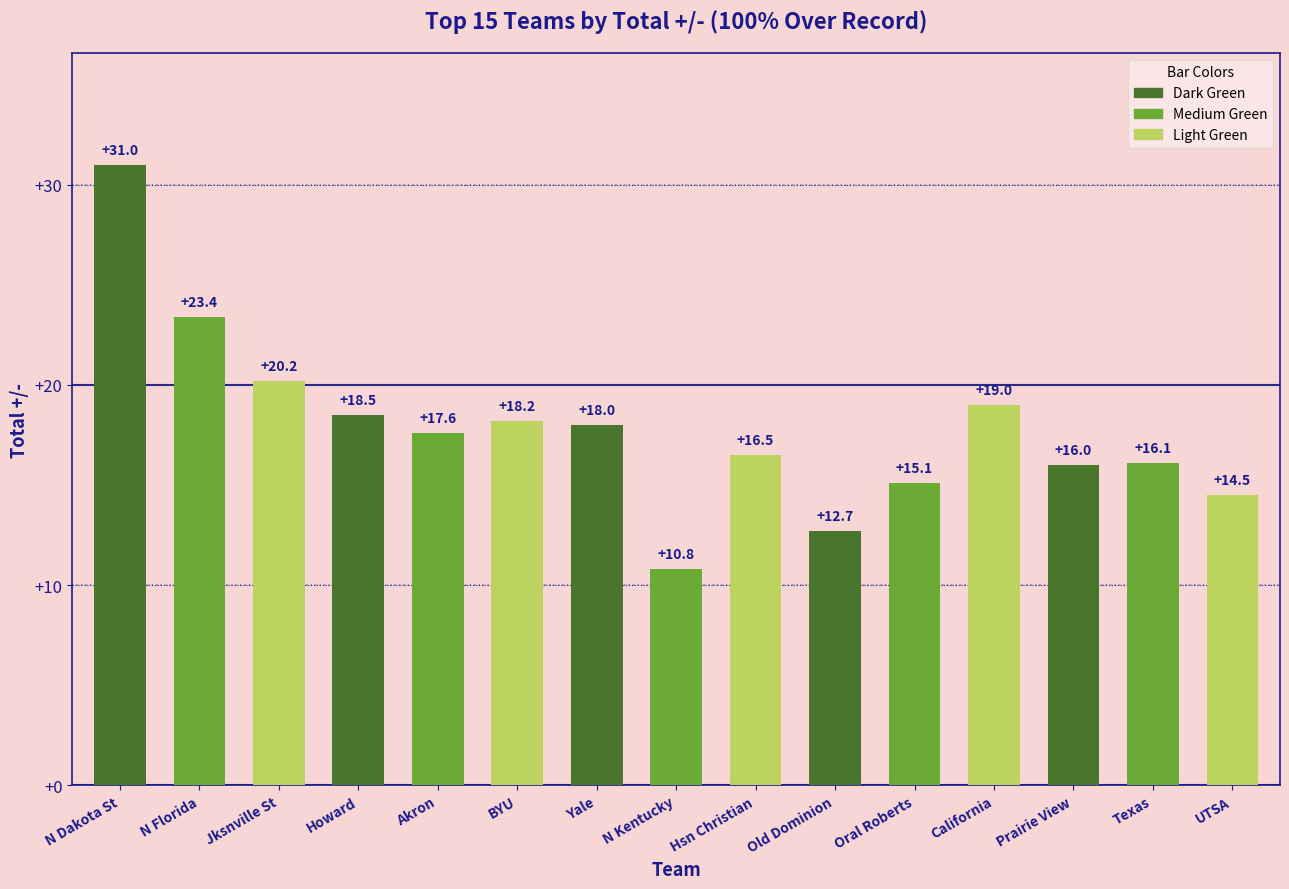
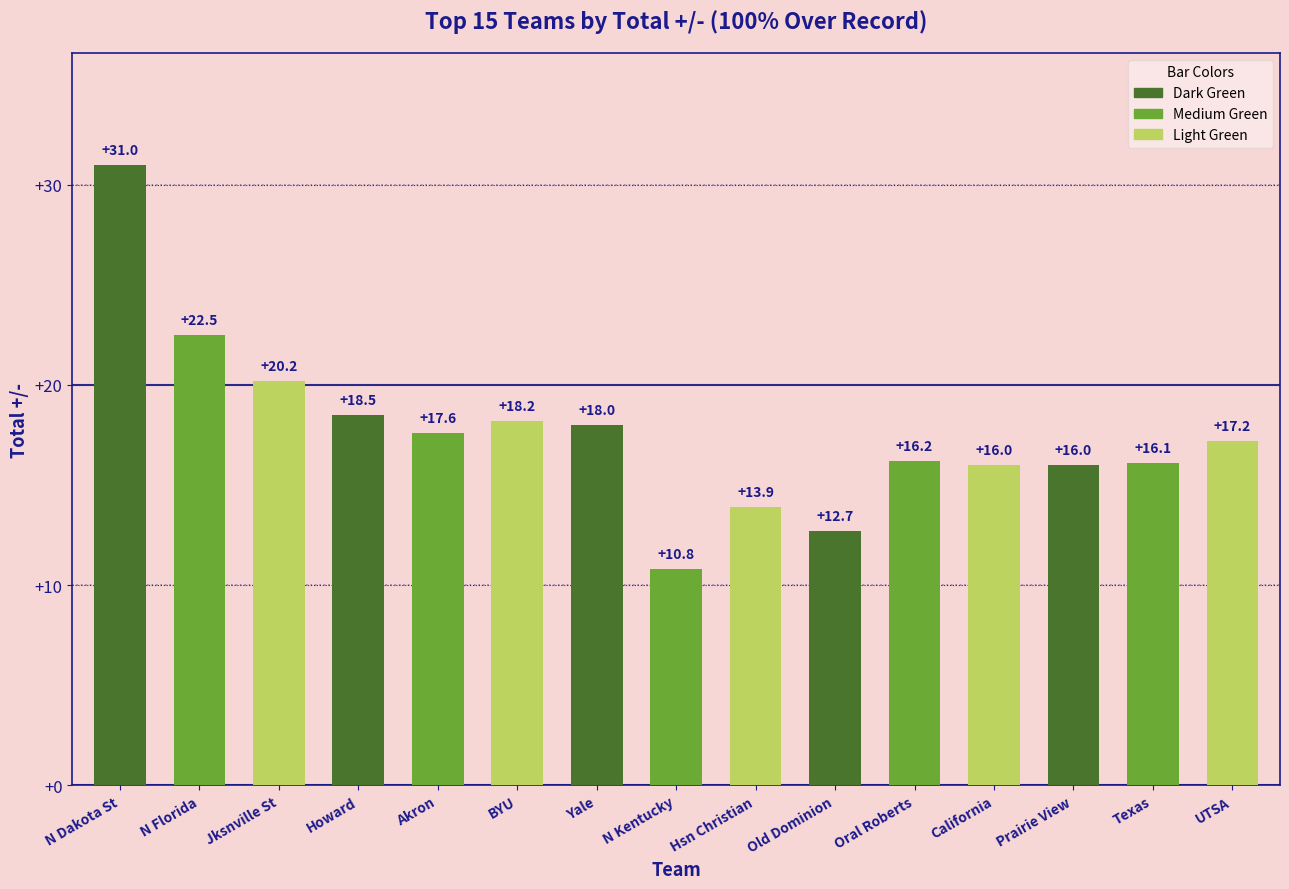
  {
    "N Dakota St": "+31.0",
-   "N Florida": "+23.4",
+   "N Florida": "+22.5",
    "Jksnville St": "+20.2",
    "Howard": "+18.5",
    "Akron": "+17.6",
    "BYU": "+18.2",
    "Yale": "+18.0",
    "N Kentucky": "+10.8",
-   "Hsn Christian": "+16.5",
+   "Hsn Christian": "+13.9",
    "Old Dominion": "+12.7",
-   "Oral Roberts": "+15.1",
-   "California": "+19.0",
+   "Oral Roberts": "+16.2",
+   "California": "+16.0",
    "Prairie View": "+16.0",
    "Texas": "+16.1",
-   "UTSA": "+14.5"
+   "UTSA": "+17.2"
  }
